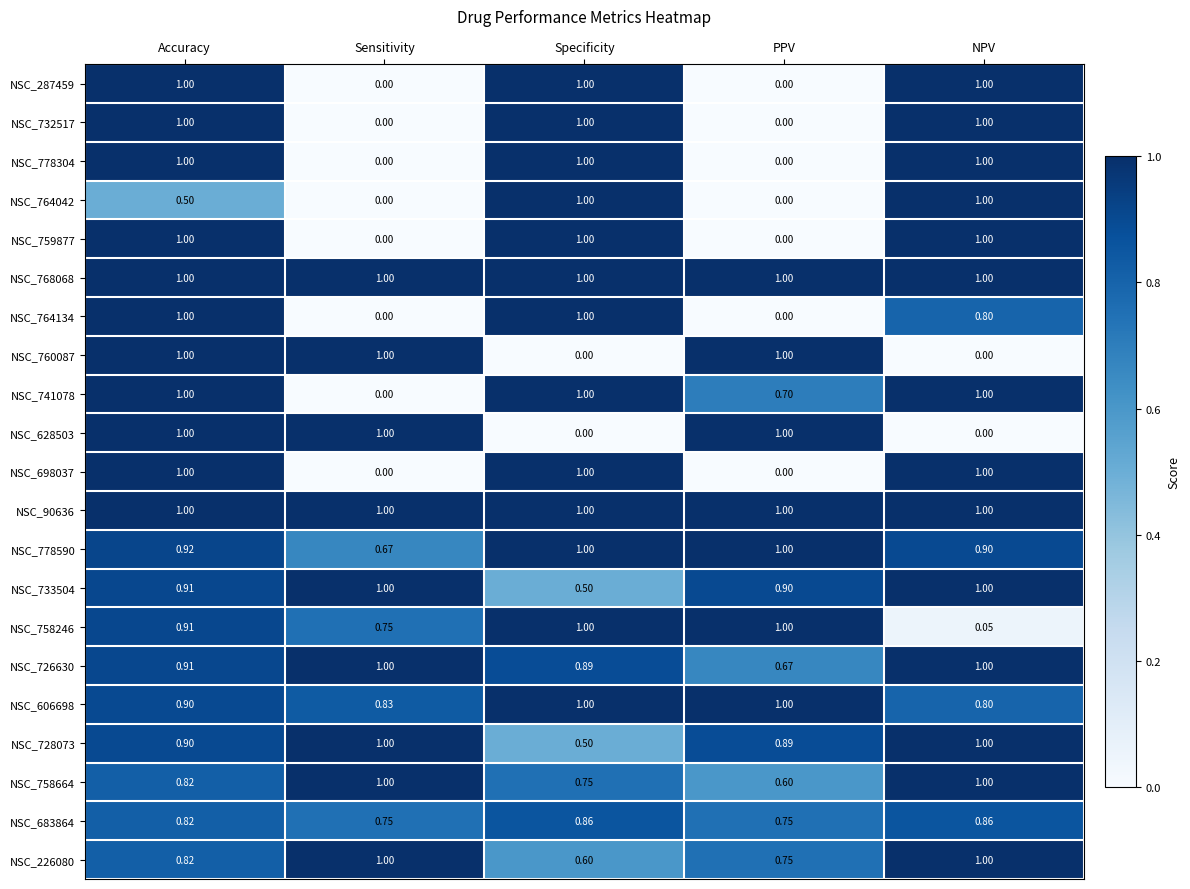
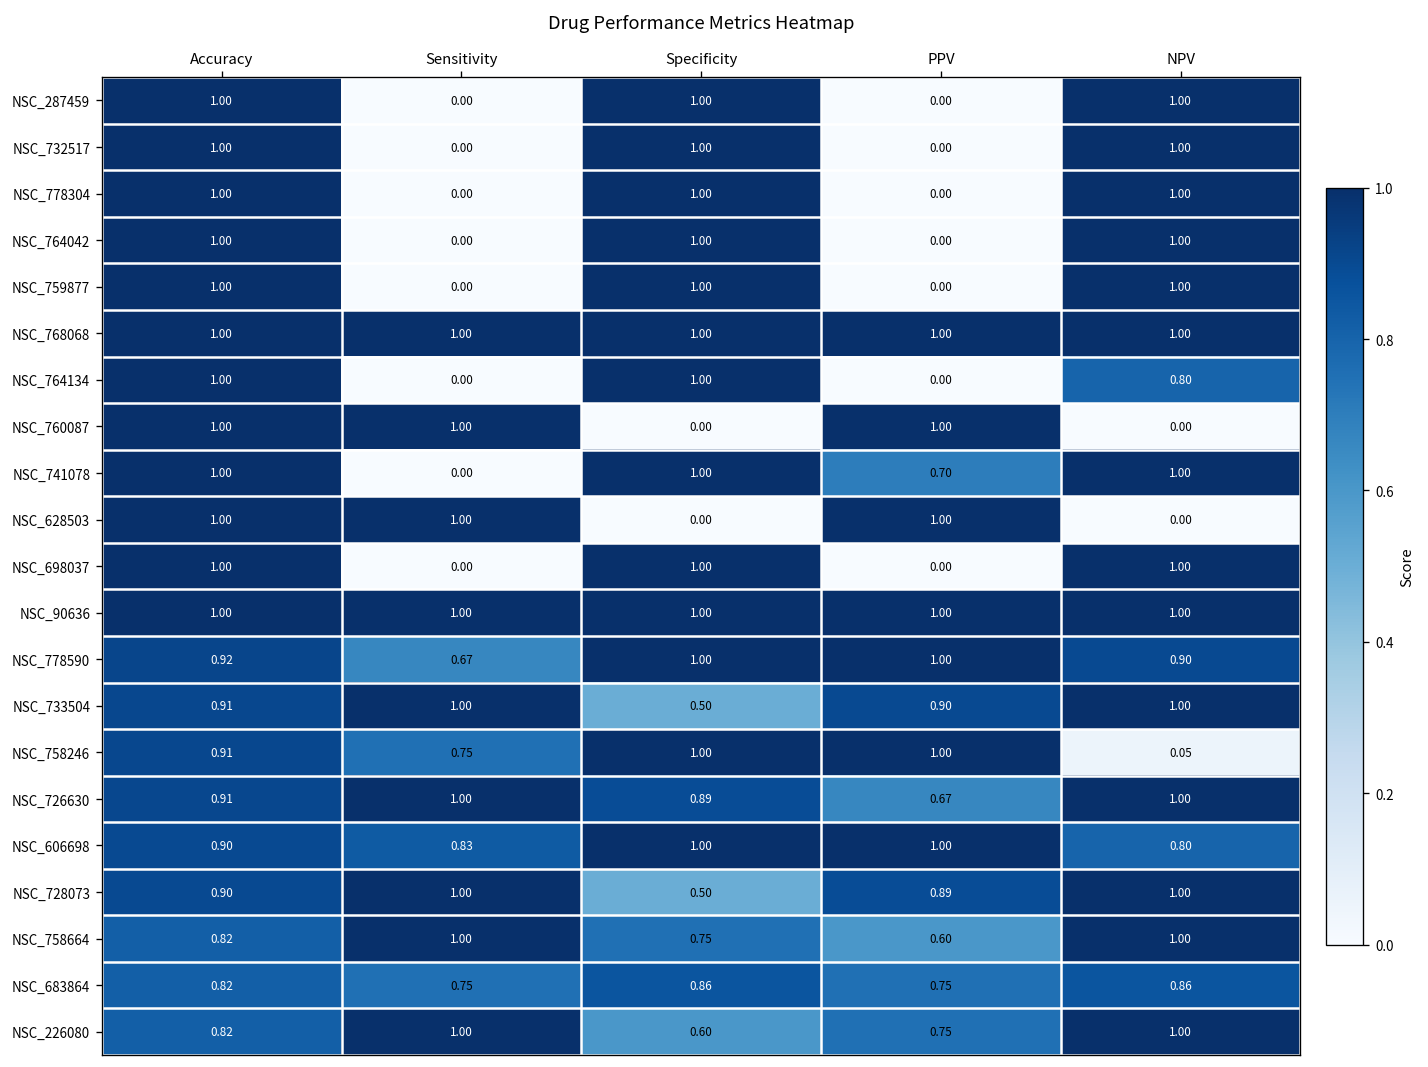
  {
    "NSC_287459": {
      "Accuracy": 1.00,
      "Sensitivity": 0.00,
      "Specificity": 1.00,
      "PPV": 0.00,
      "NPV": 1.00
    },
    "NSC_732517": {
      "Accuracy": 1.00,
      "Sensitivity": 0.00,
      "Specificity": 1.00,
      "PPV": 0.00,
      "NPV": 1.00
    },
    "NSC_778304": {
      "Accuracy": 1.00,
      "Sensitivity": 0.00,
      "Specificity": 1.00,
      "PPV": 0.00,
      "NPV": 1.00
    },
    "NSC_764042": {
-     "Accuracy": 0.50,
+     "Accuracy": 1.00,
      "Sensitivity": 0.00,
      "Specificity": 1.00,
      "PPV": 0.00,
      "NPV": 1.00
    },
    "NSC_759877": {
      "Accuracy": 1.00,
      "Sensitivity": 0.00,
      "Specificity": 1.00,
      "PPV": 0.00,
      "NPV": 1.00
    },
    "NSC_768068": {
      "Accuracy": 1.00,
      "Sensitivity": 1.00,
      "Specificity": 1.00,
      "PPV": 1.00,
      "NPV": 1.00
    },
    "NSC_764134": {
      "Accuracy": 1.00,
      "Sensitivity": 0.00,
      "Specificity": 1.00,
      "PPV": 0.00,
      "NPV": 0.80
    },
    "NSC_760087": {
      "Accuracy": 1.00,
      "Sensitivity": 1.00,
      "Specificity": 0.00,
      "PPV": 1.00,
      "NPV": 0.00
    },
    "NSC_741078": {
      "Accuracy": 1.00,
      "Sensitivity": 0.00,
      "Specificity": 1.00,
      "PPV": 0.70,
      "NPV": 1.00
    },
    "NSC_628503": {
      "Accuracy": 1.00,
      "Sensitivity": 1.00,
      "Specificity": 0.00,
      "PPV": 1.00,
      "NPV": 0.00
    },
    "NSC_698037": {
      "Accuracy": 1.00,
      "Sensitivity": 0.00,
      "Specificity": 1.00,
      "PPV": 0.00,
      "NPV": 1.00
    },
    "NSC_90636": {
      "Accuracy": 1.00,
      "Sensitivity": 1.00,
      "Specificity": 1.00,
      "PPV": 1.00,
      "NPV": 1.00
    },
    "NSC_778590": {
      "Accuracy": 0.92,
      "Sensitivity": 0.67,
      "Specificity": 1.00,
      "PPV": 1.00,
      "NPV": 0.90
    },
    "NSC_733504": {
      "Accuracy": 0.91,
      "Sensitivity": 1.00,
      "Specificity": 0.50,
      "PPV": 0.90,
      "NPV": 1.00
    },
    "NSC_758246": {
      "Accuracy": 0.91,
      "Sensitivity": 0.75,
      "Specificity": 1.00,
      "PPV": 1.00,
      "NPV": 0.05
    },
    "NSC_726630": {
      "Accuracy": 0.91,
      "Sensitivity": 1.00,
      "Specificity": 0.89,
      "PPV": 0.67,
      "NPV": 1.00
    },
    "NSC_606698": {
      "Accuracy": 0.90,
      "Sensitivity": 0.83,
      "Specificity": 1.00,
      "PPV": 1.00,
      "NPV": 0.80
    },
    "NSC_728073": {
      "Accuracy": 0.90,
      "Sensitivity": 1.00,
      "Specificity": 0.50,
      "PPV": 0.89,
      "NPV": 1.00
    },
    "NSC_758664": {
      "Accuracy": 0.82,
      "Sensitivity": 1.00,
      "Specificity": 0.75,
      "PPV": 0.60,
      "NPV": 1.00
    },
    "NSC_683864": {
      "Accuracy": 0.82,
      "Sensitivity": 0.75,
      "Specificity": 0.86,
      "PPV": 0.75,
      "NPV": 0.86
    },
    "NSC_226080": {
      "Accuracy": 0.82,
      "Sensitivity": 1.00,
      "Specificity": 0.60,
      "PPV": 0.75,
      "NPV": 1.00
    }
  }
